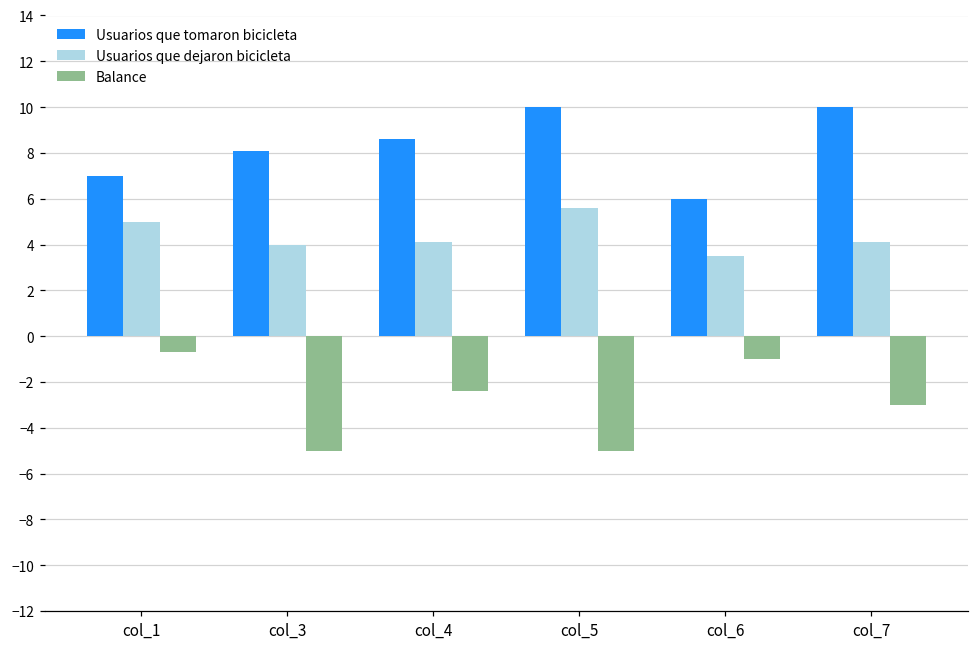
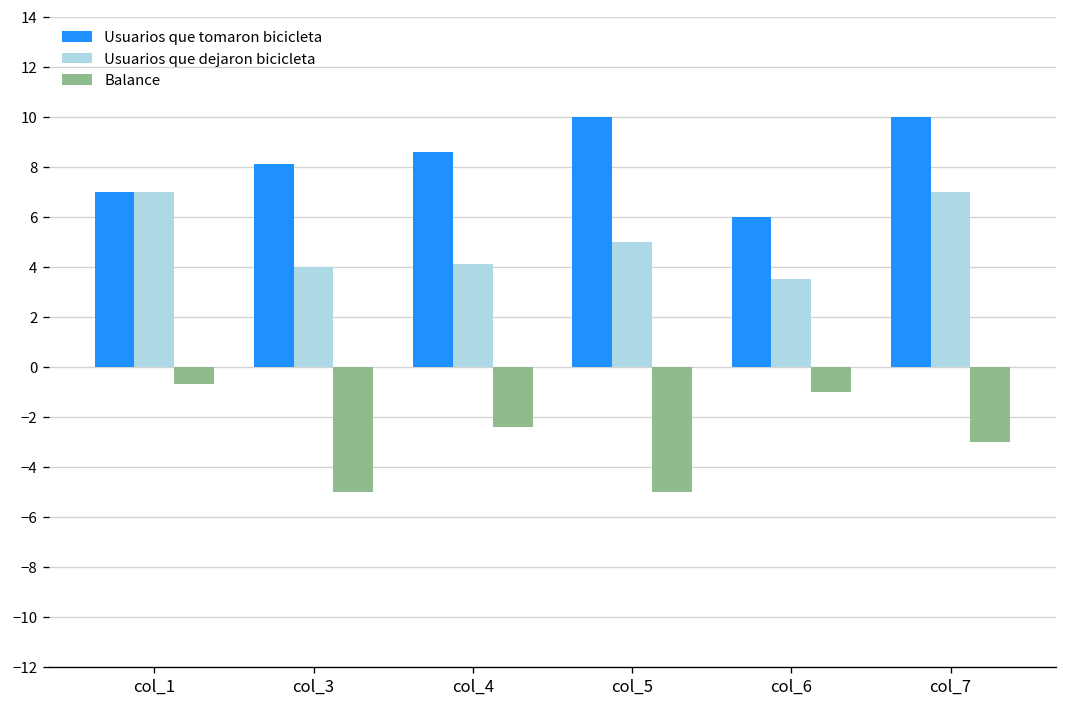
  {
    "Usuarios que tomaron bicicleta": {
      "col_1": 7.0,
      "col_3": 8.1,
      "col_4": 8.6,
      "col_5": 10.0,
      "col_6": 6.0,
      "col_7": 10.0
    },
    "Usuarios que dejaron bicicleta": {
-     "col_1": 5,
+     "col_1": 7,
      "col_3": 4.0,
      "col_4": 4.1,
-     "col_5": 5.6,
+     "col_5": 5.0,
      "col_6": 3.5,
-     "col_7": 4.1
+     "col_7": 7.0
    },
    "Balance": {
      "col_1": -0.7,
      "col_3": -5.0,
      "col_4": -2.4,
      "col_5": -5.0,
      "col_6": -1.0,
      "col_7": -3.0
    }
  }
